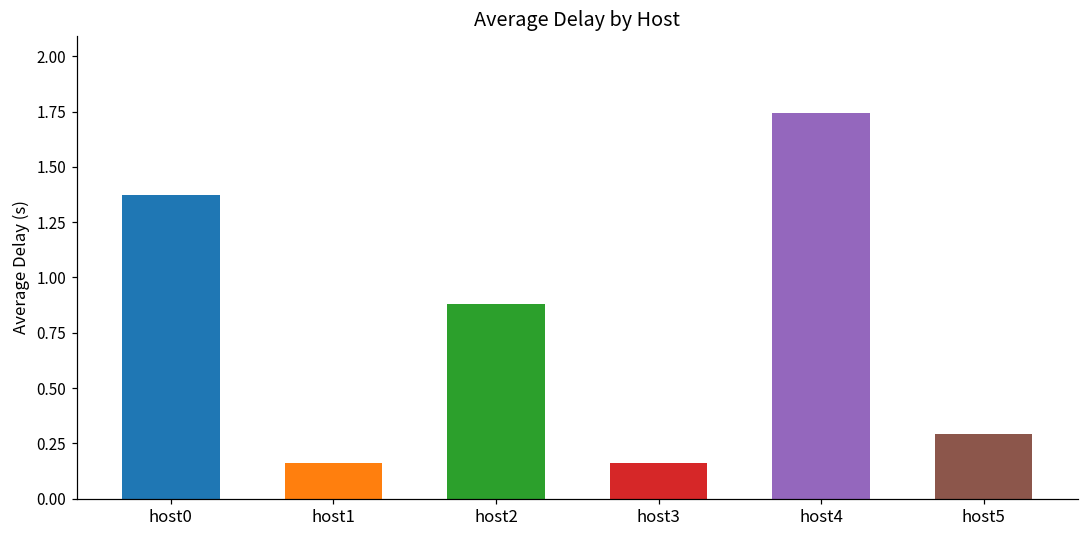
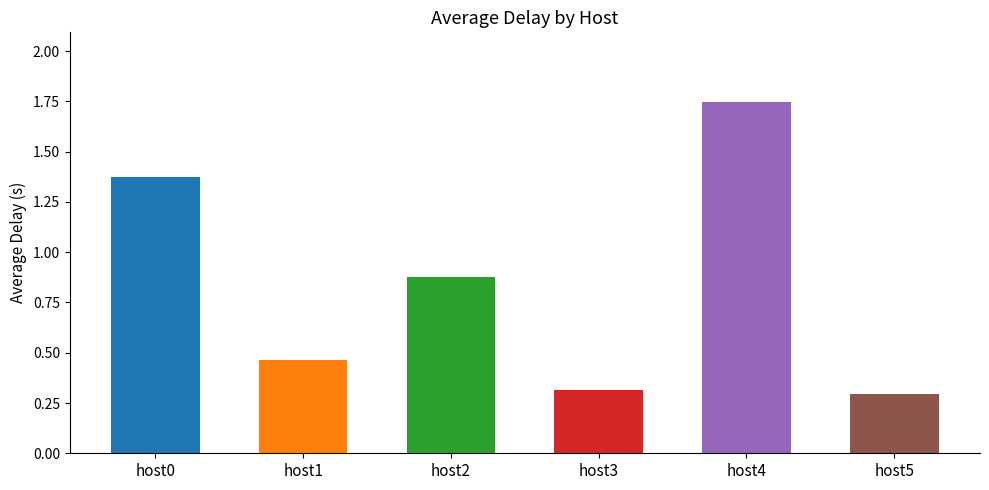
  {
    "host0": 1.37,
-   "host1": 0.16,
+   "host1": 0.46,
    "host2": 0.88,
-   "host3": 0.16,
+   "host3": 0.31,
    "host4": 1.74,
    "host5": 0.29
  }
